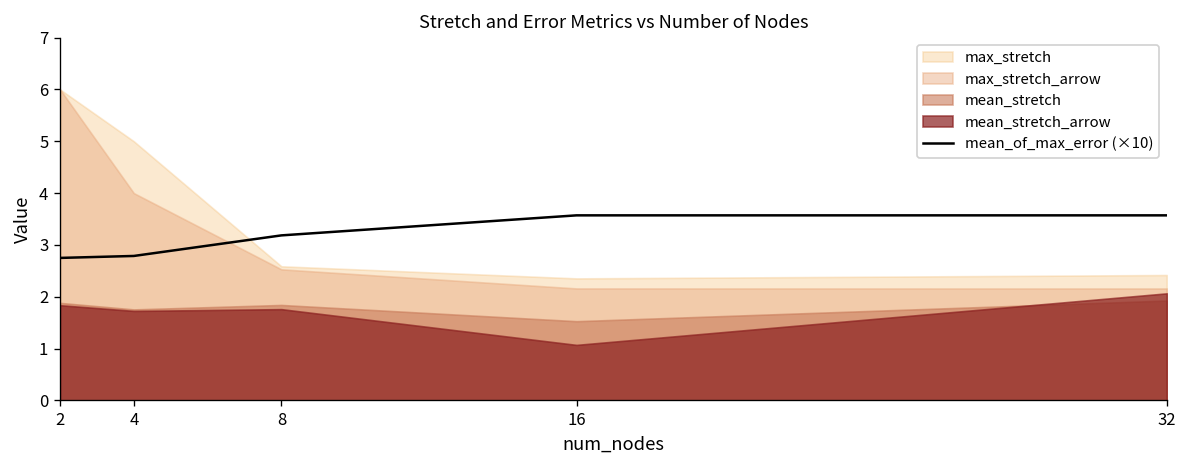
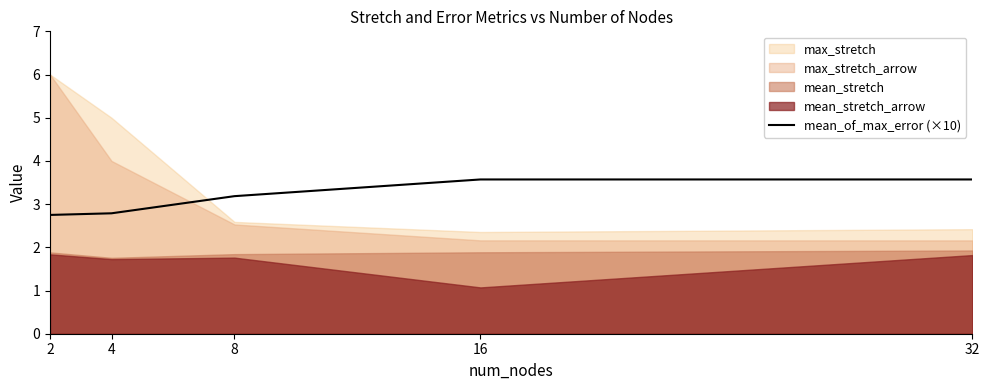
  {
    "mean_of_max_error (×10)": {
      "2": 2.7,
      "4": 2.8,
      "8": 3.2,
      "16": 3.6,
      "32": 3.6
    },
    "mean_stretch": {
      "8": 1.8,
-     "16": 1.5,
+     "16": 1.9,
      "32": 1.9
    },
    "mean_stretch_arrow": {
      "8": 1.8,
      "16": 1.1,
-     "32": 2.1
+     "32": 1.8
    }
  }
